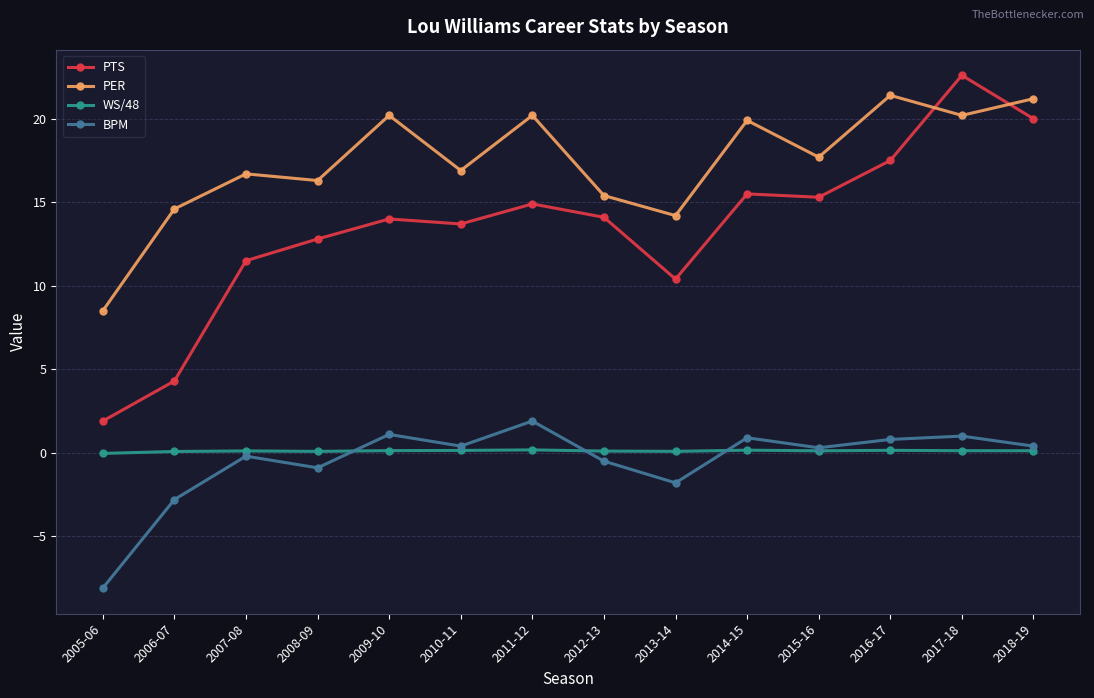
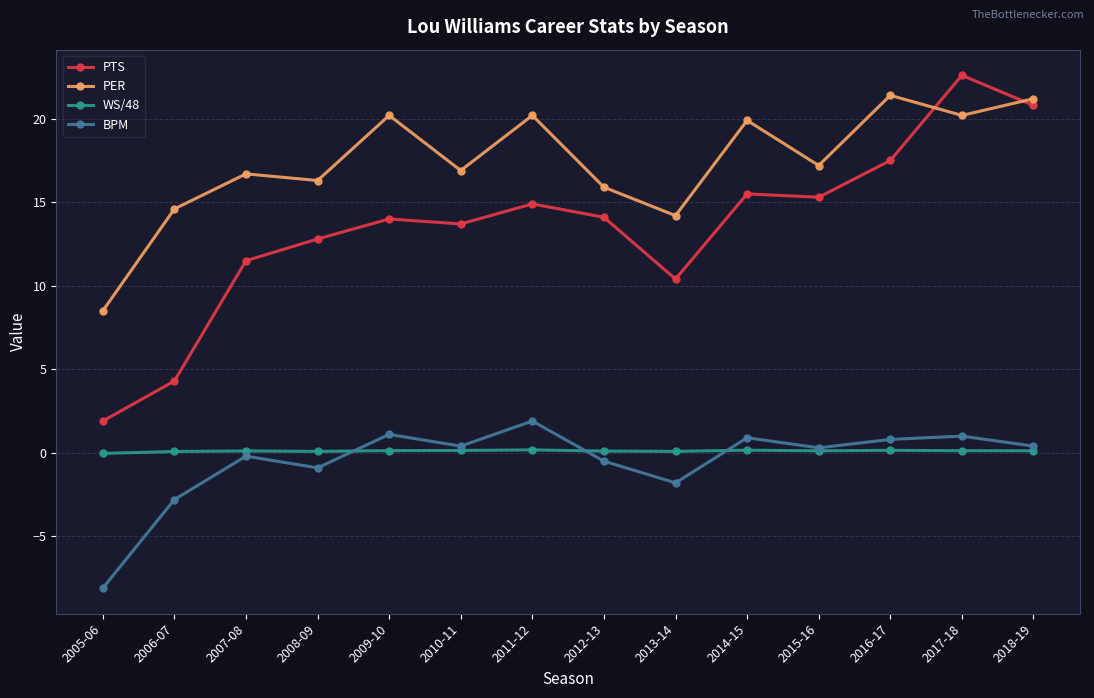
  {
    "PTS": {
      "2005-06": 1.9,
      "2006-07": 4.3,
      "2007-08": 11.5,
      "2008-09": 12.8,
      "2009-10": 14.0,
      "2010-11": 13.7,
      "2011-12": 14.9,
      "2012-13": 14.1,
      "2013-14": 10.4,
      "2014-15": 15.5,
      "2015-16": 15.3,
      "2016-17": 17.5,
      "2017-18": 22.6,
-     "2018-19": 20.0
+     "2018-19": 20.8
    },
    "PER": {
      "2005-06": 8.5,
      "2006-07": 14.6,
      "2007-08": 16.7,
      "2008-09": 16.3,
      "2009-10": 20.2,
      "2010-11": 16.9,
      "2011-12": 20.2,
-     "2012-13": 15.4,
+     "2012-13": 15.9,
      "2013-14": 14.2,
      "2014-15": 19.9,
-     "2015-16": 17.7,
+     "2015-16": 17.2,
      "2016-17": 21.4,
      "2017-18": 20.2,
      "2018-19": 21.2
    }
  }
